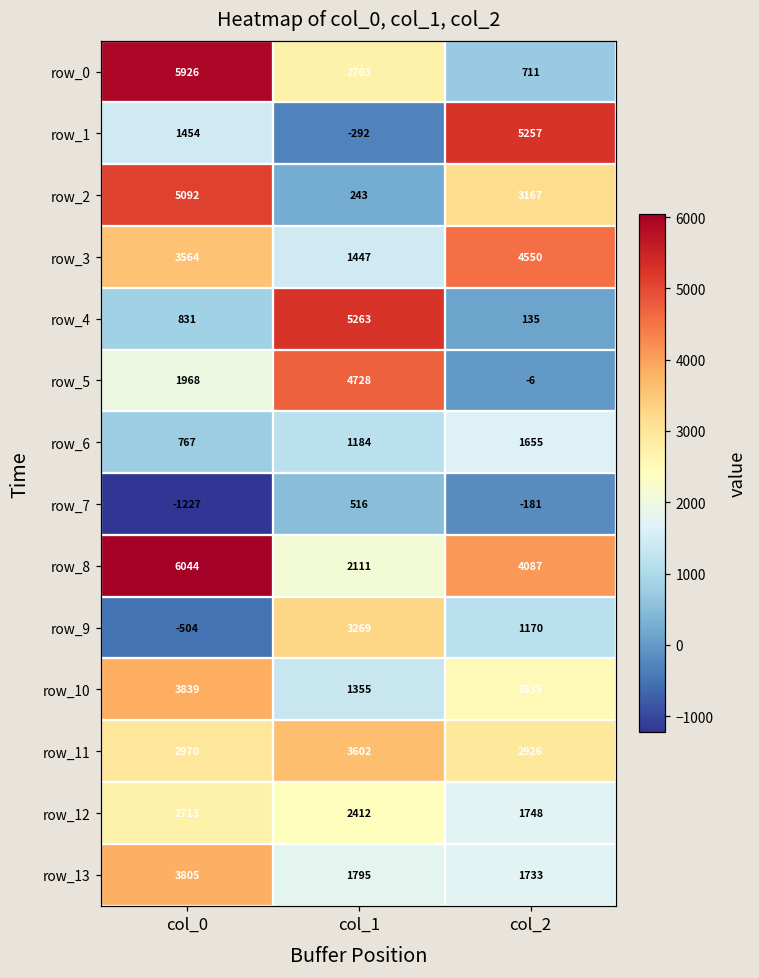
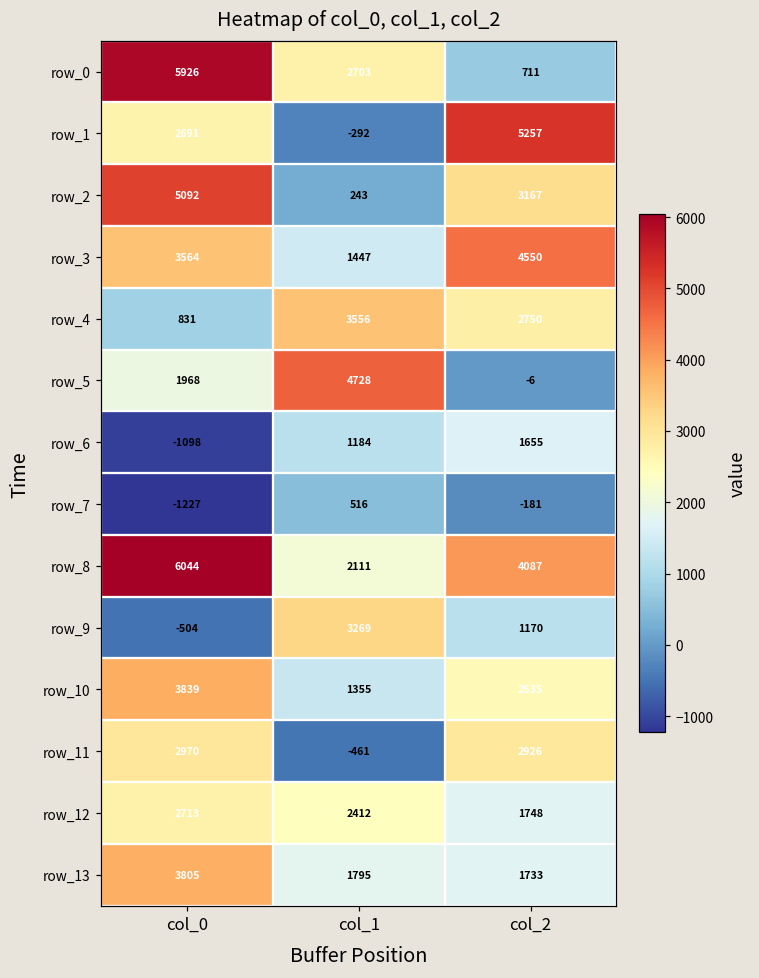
  {
    "row_0": {
      "col_0": 5926,
      "col_1": 2703,
      "col_2": 711
    },
    "row_1": {
-     "col_0": 1454,
+     "col_0": 2691,
      "col_1": -292,
      "col_2": 5257
    },
    "row_2": {
      "col_0": 5092,
      "col_1": 243,
      "col_2": 3167
    },
    "row_3": {
      "col_0": 3564,
      "col_1": 1447,
      "col_2": 4550
    },
    "row_4": {
      "col_0": 831,
-     "col_1": 5263,
-     "col_2": 135
+     "col_1": 3556,
+     "col_2": 2750
    },
    "row_5": {
      "col_0": 1968,
      "col_1": 4728,
      "col_2": -6
    },
    "row_6": {
-     "col_0": 767,
+     "col_0": -1098,
      "col_1": 1184,
      "col_2": 1655
    },
    "row_7": {
      "col_0": -1227,
      "col_1": 516,
      "col_2": -181
    },
    "row_8": {
      "col_0": 6044,
      "col_1": 2111,
      "col_2": 4087
    },
    "row_9": {
      "col_0": -504,
      "col_1": 3269,
      "col_2": 1170
    },
    "row_10": {
      "col_0": 3839,
      "col_1": 1355,
      "col_2": 2535
    },
    "row_11": {
      "col_0": 2970,
-     "col_1": 3602,
+     "col_1": -461,
      "col_2": 2926
    },
    "row_12": {
      "col_0": 2713,
      "col_1": 2412,
      "col_2": 1748
    },
    "row_13": {
      "col_0": 3805,
      "col_1": 1795,
      "col_2": 1733
    }
  }
